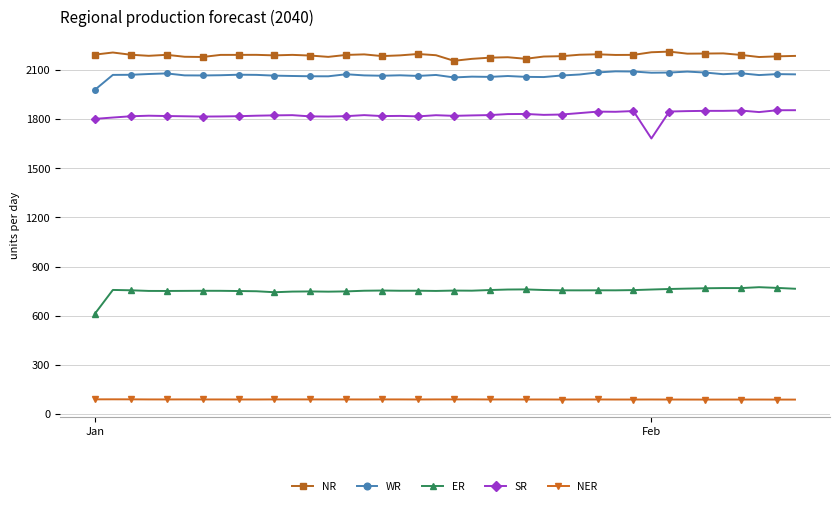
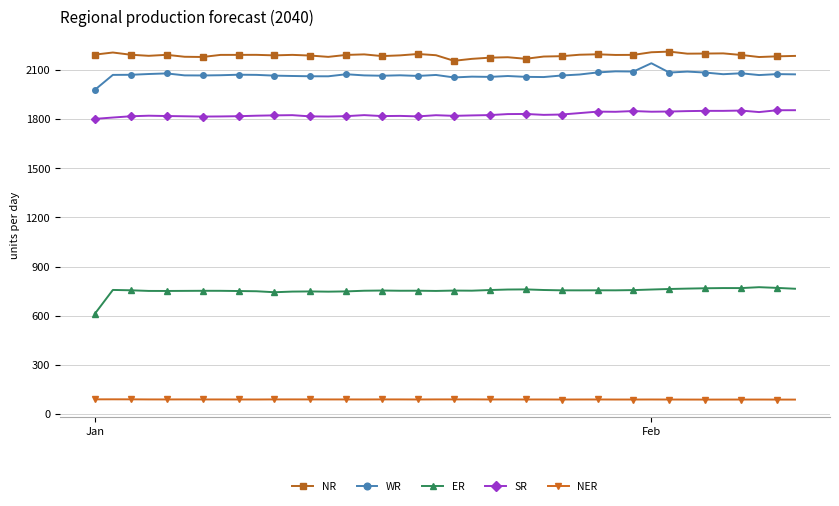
  {
    "WR": {
      "Jan": 1980,
-     "Feb": 2090
+     "Feb": 2140
    },
    "ER": {
      "Jan": 610,
      "Feb": 760
    },
    "SR": {
      "Jan": 1800,
-     "Feb": 1680
+     "Feb": 1850
    }
  }
